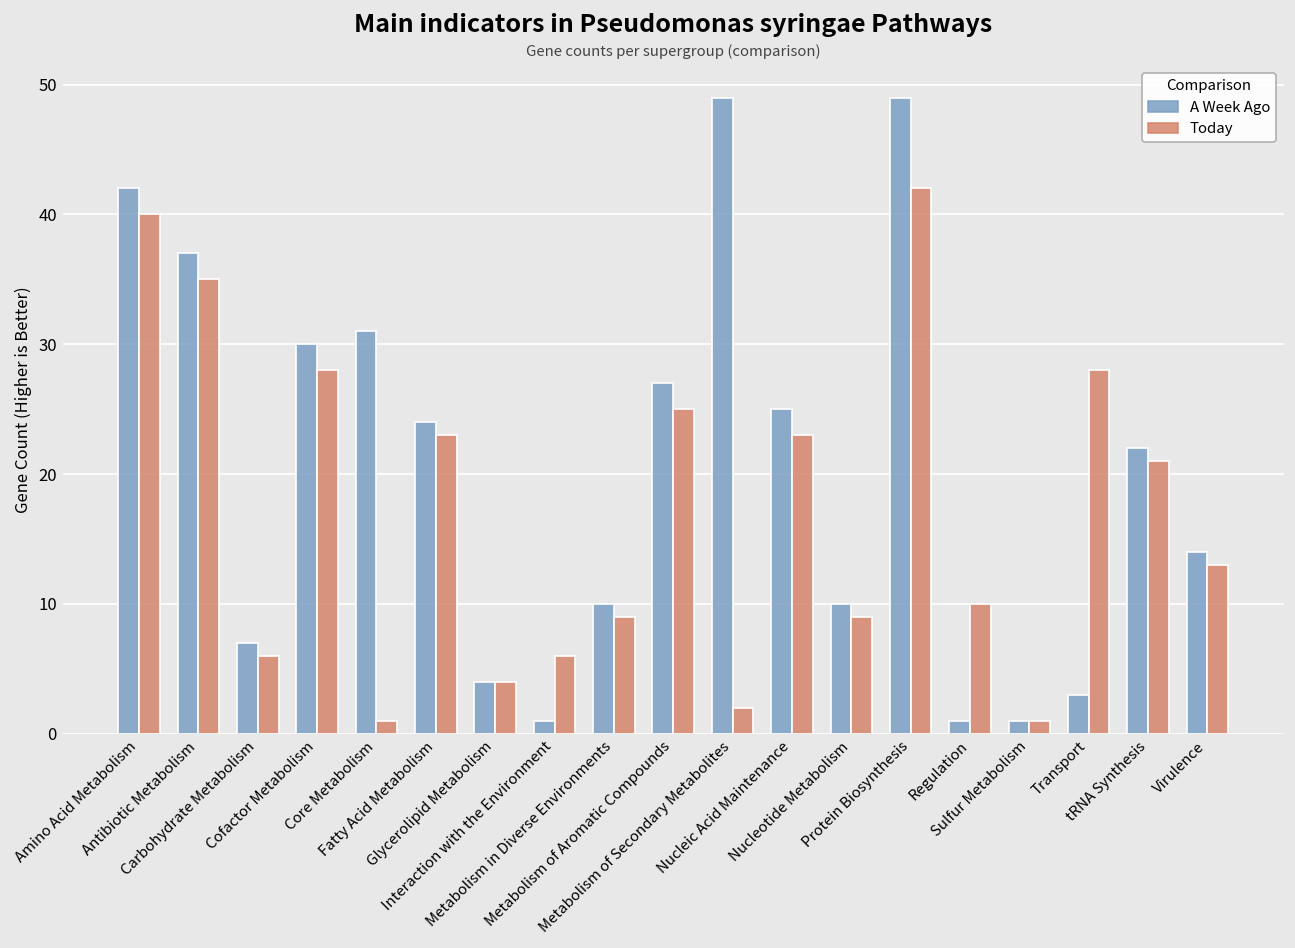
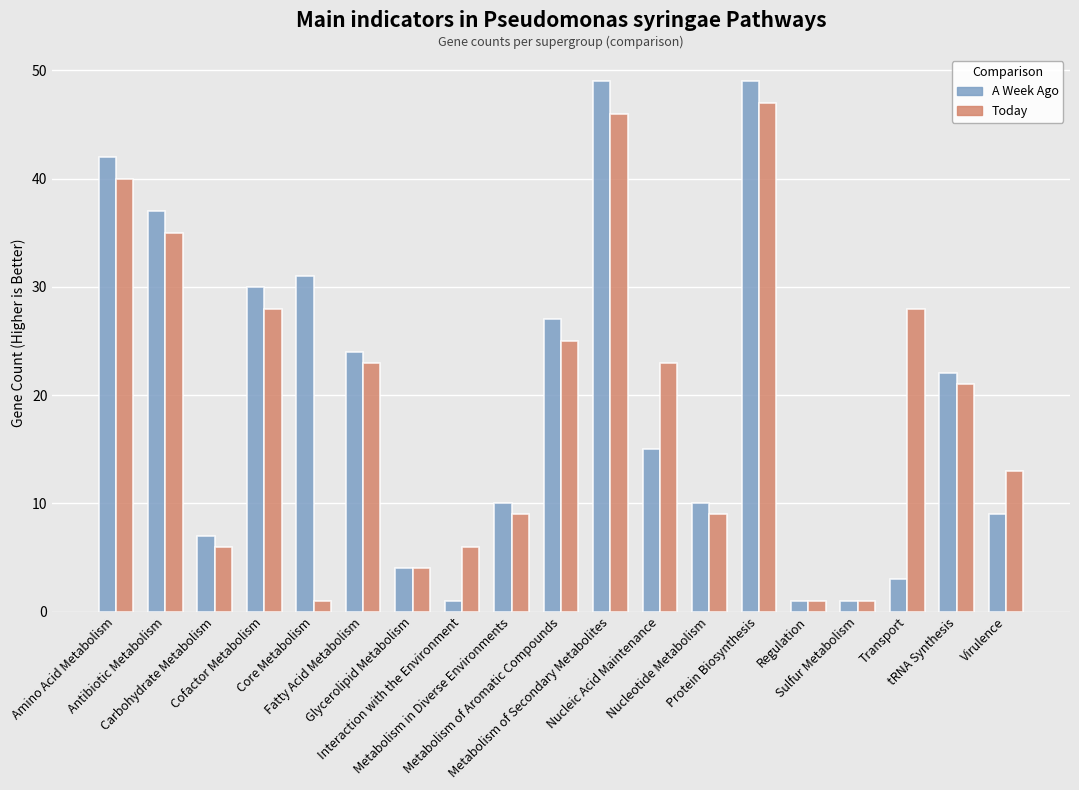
  {
    "A Week Ago": {
      "Amino Acid Metabolism": 42,
      "Antibiotic Metabolism": 37,
      "Carbohydrate Metabolism": 7,
      "Cofactor Metabolism": 30,
      "Core Metabolism": 31,
      "Fatty Acid Metabolism": 24,
      "Glycerolipid Metabolism": 4,
      "Interaction with the Environment": 1,
      "Metabolism in Diverse Environments": 10,
      "Metabolism of Aromatic Compounds": 27,
      "Metabolism of Secondary Metabolites": 49,
-     "Nucleic Acid Maintenance": 25,
+     "Nucleic Acid Maintenance": 15,
      "Nucleotide Metabolism": 10,
      "Protein Biosynthesis": 49,
      "Regulation": 1,
      "Sulfur Metabolism": 1,
      "Transport": 3,
      "tRNA Synthesis": 22,
-     "Virulence": 14
+     "Virulence": 9
    },
    "Today": {
      "Amino Acid Metabolism": 40,
      "Antibiotic Metabolism": 35,
      "Carbohydrate Metabolism": 6,
      "Cofactor Metabolism": 28,
      "Core Metabolism": 1,
      "Fatty Acid Metabolism": 23,
      "Glycerolipid Metabolism": 4,
      "Interaction with the Environment": 6,
      "Metabolism in Diverse Environments": 9,
      "Metabolism of Aromatic Compounds": 25,
-     "Metabolism of Secondary Metabolites": 2,
+     "Metabolism of Secondary Metabolites": 46,
      "Nucleic Acid Maintenance": 23,
      "Nucleotide Metabolism": 9,
-     "Protein Biosynthesis": 42,
-     "Regulation": 10,
+     "Protein Biosynthesis": 47,
+     "Regulation": 1,
      "Sulfur Metabolism": 1,
      "Transport": 28,
      "tRNA Synthesis": 21,
      "Virulence": 13
    }
  }
